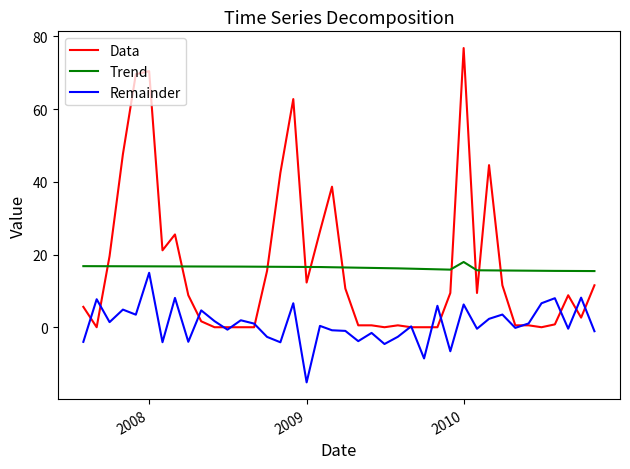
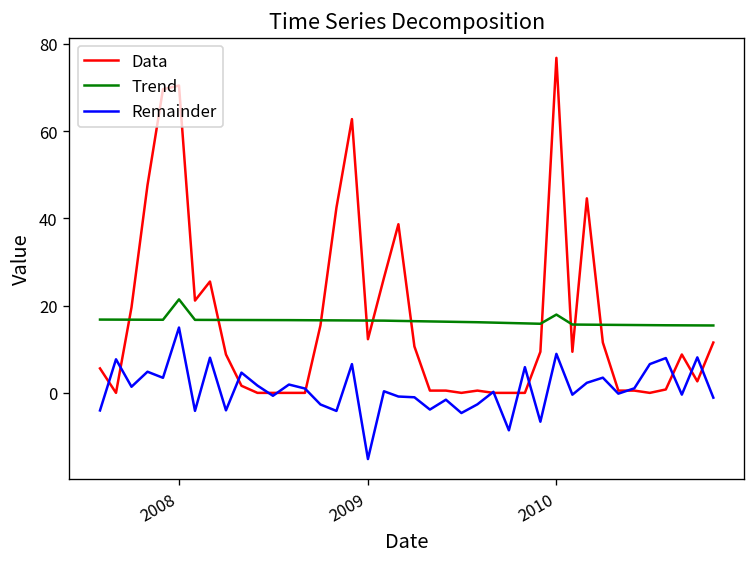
  {
    "Data": {
      "2009": 12,
      "2010": 77
    },
    "Trend": {
-     "2008": 17,
+     "2008": 21,
      "2009": 17,
      "2010": 18
    },
    "Remainder": {
      "2008": 15,
      "2009": -15,
-     "2010": 6
+     "2010": 9
    }
  }
